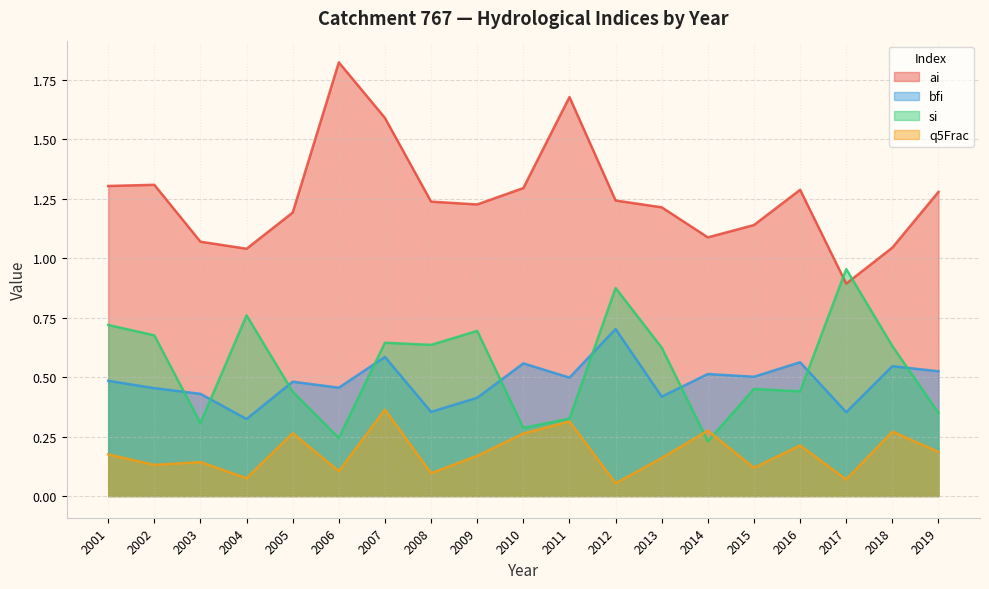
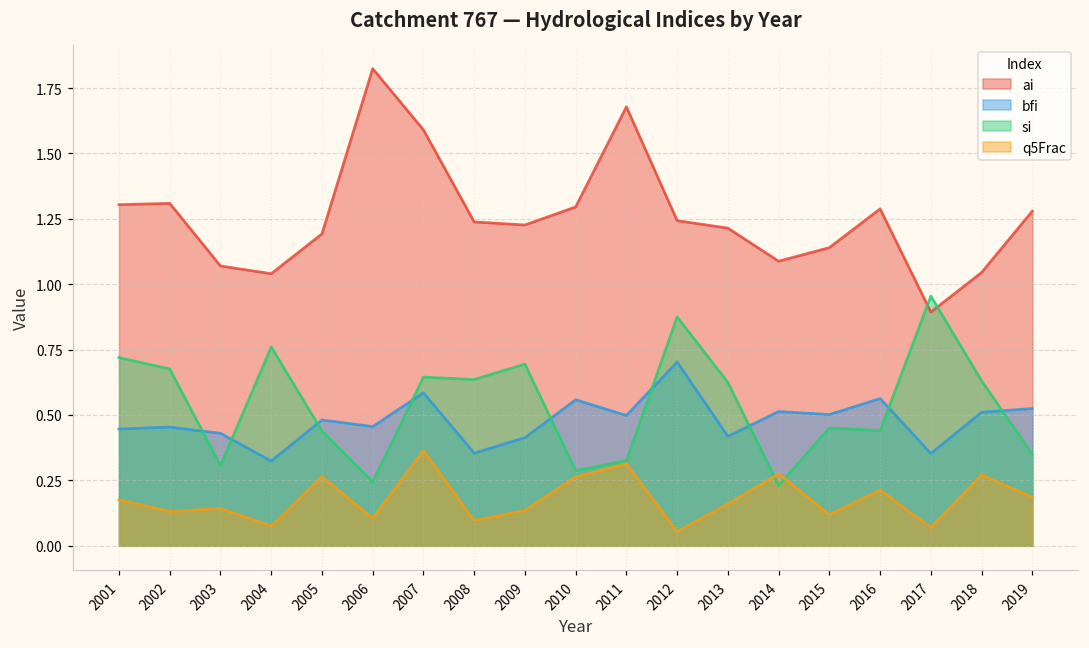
  {
    "ai": {
      "2001": 1.30,
      "2002": 1.31,
      "2003": 1.07,
      "2004": 1.04,
      "2005": 1.19,
      "2006": 1.82,
      "2007": 1.59,
      "2008": 1.24,
      "2009": 1.23,
      "2010": 1.30,
      "2011": 1.68,
      "2012": 1.24,
      "2013": 1.21,
      "2014": 1.09,
      "2015": 1.14,
      "2016": 1.29,
      "2017": 0.89,
      "2018": 1.04,
      "2019": 1.28
    },
    "bfi": {
-     "2001": 0.48,
+     "2001": 0.45,
      "2002": 0.45,
      "2003": 0.43,
      "2004": 0.32,
      "2005": 0.48,
      "2006": 0.46,
      "2007": 0.59,
      "2008": 0.35,
      "2009": 0.41,
      "2010": 0.56,
      "2011": 0.50,
      "2012": 0.70,
      "2013": 0.42,
      "2014": 0.51,
      "2015": 0.50,
      "2016": 0.56,
      "2017": 0.35,
-     "2018": 0.55,
+     "2018": 0.51,
      "2019": 0.52
    },
    "si": {
      "2001": 0.72,
      "2002": 0.68,
      "2003": 0.31,
      "2004": 0.76,
      "2005": 0.44,
      "2006": 0.24,
      "2007": 0.64,
      "2008": 0.64,
      "2009": 0.69,
      "2010": 0.29,
      "2011": 0.33,
      "2012": 0.88,
      "2013": 0.62,
      "2014": 0.23,
      "2015": 0.45,
      "2016": 0.44,
      "2017": 0.95,
      "2018": 0.63,
      "2019": 0.35
    },
    "q5Frac": {
      "2001": 0.18,
      "2002": 0.13,
      "2003": 0.14,
      "2004": 0.08,
      "2005": 0.26,
      "2006": 0.10,
      "2007": 0.36,
      "2008": 0.10,
-     "2009": 0.17,
+     "2009": 0.14,
      "2010": 0.26,
      "2011": 0.31,
      "2012": 0.05,
      "2013": 0.16,
      "2014": 0.28,
      "2015": 0.12,
      "2016": 0.21,
      "2017": 0.07,
      "2018": 0.27,
      "2019": 0.19
    }
  }
